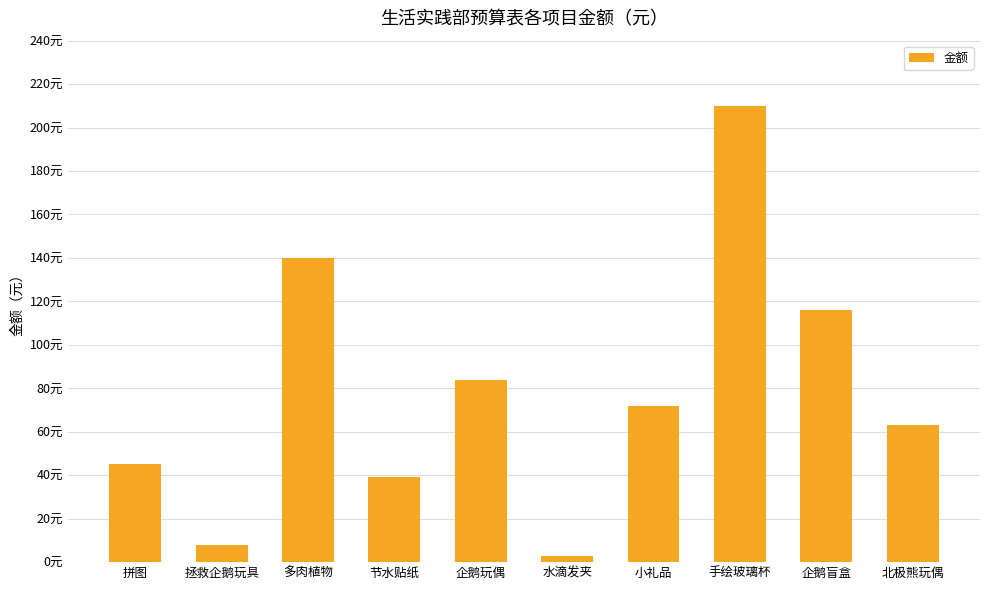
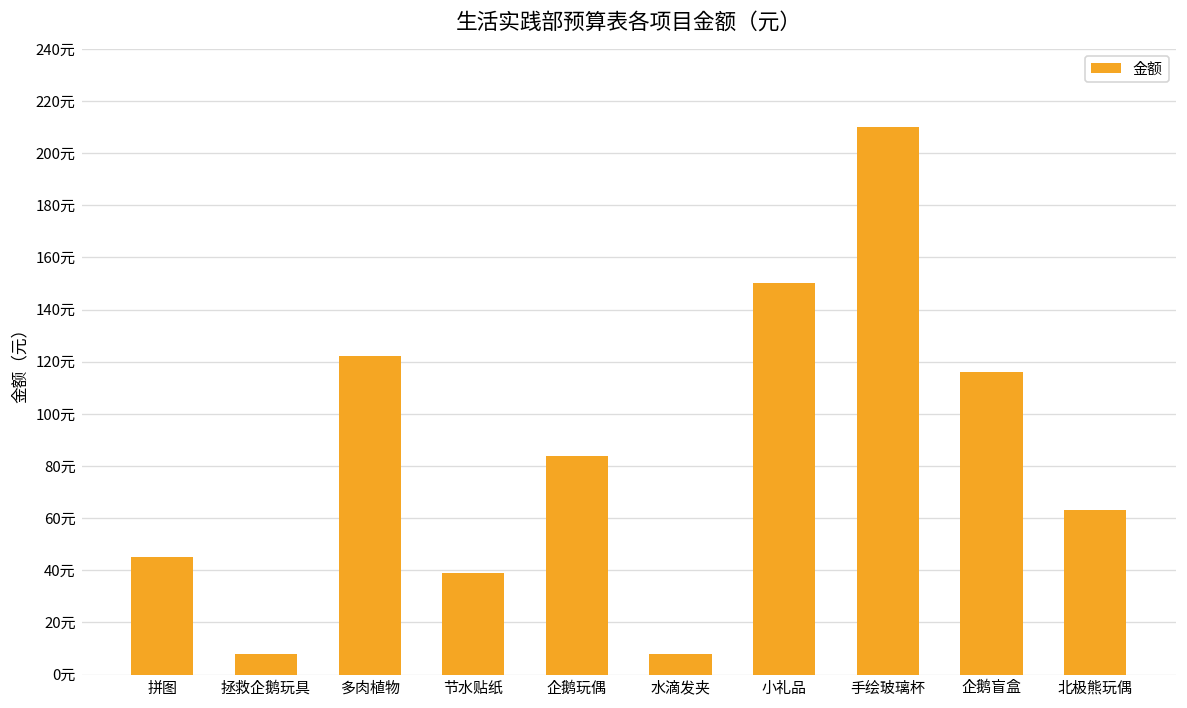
  {
    "拼图": "45元",
    "拯救企鹅玩具": "8元",
-   "多肉植物": "140元",
+   "多肉植物": "122元",
    "节水贴纸": "39元",
    "企鹅玩偶": "84元",
-   "水滴发夹": "3元",
-   "小礼品": "72元",
+   "水滴发夹": "8元",
+   "小礼品": "150元",
    "手绘玻璃杯": "210元",
    "企鹅盲盒": "116元",
    "北极熊玩偶": "63元"
  }
